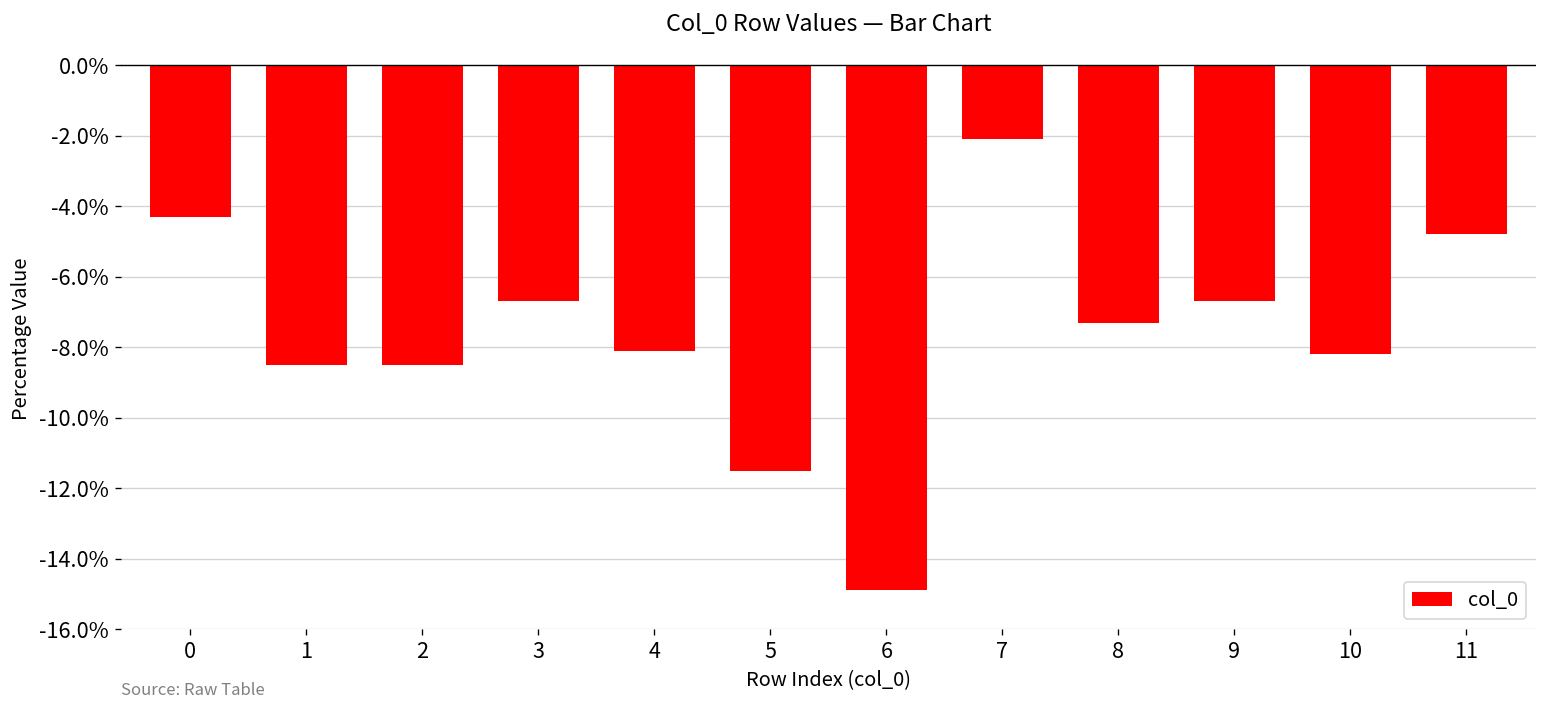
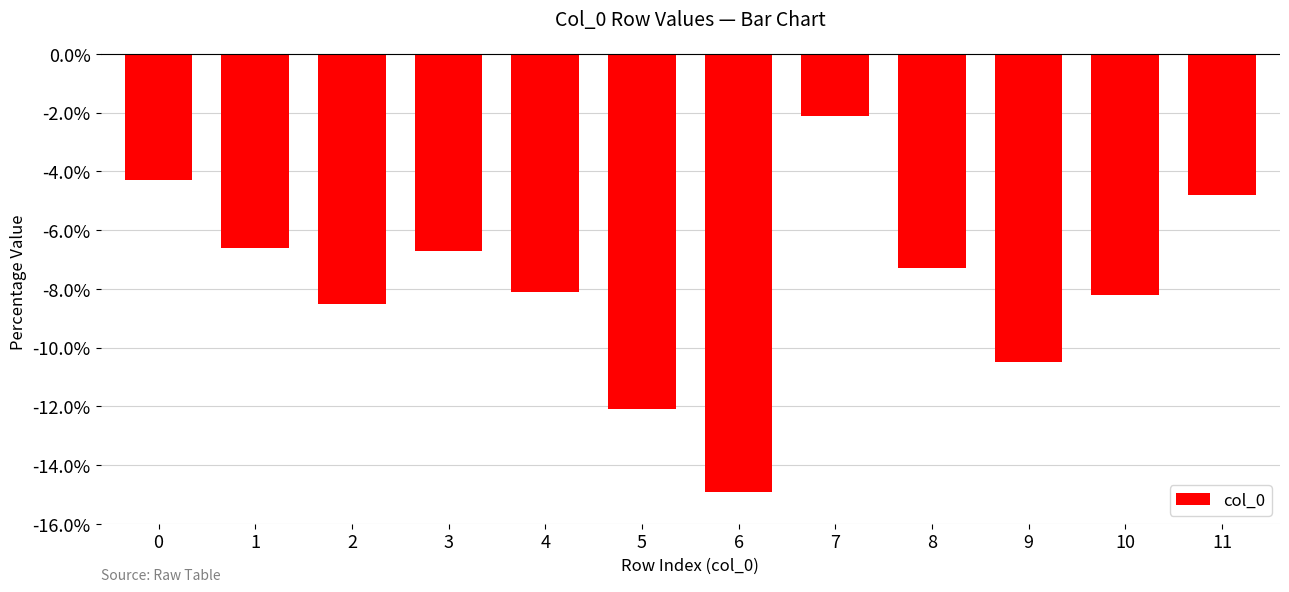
  {
    "0": "-4.3%",
-   "1": "-8.5%",
+   "1": "-6.6%",
    "2": "-8.5%",
    "3": "-6.7%",
    "4": "-8.1%",
-   "5": "-11.5%",
+   "5": "-12.1%",
    "6": "-14.9%",
    "7": "-2.1%",
    "8": "-7.3%",
-   "9": "-6.7%",
+   "9": "-10.5%",
    "10": "-8.2%",
    "11": "-4.8%"
  }
